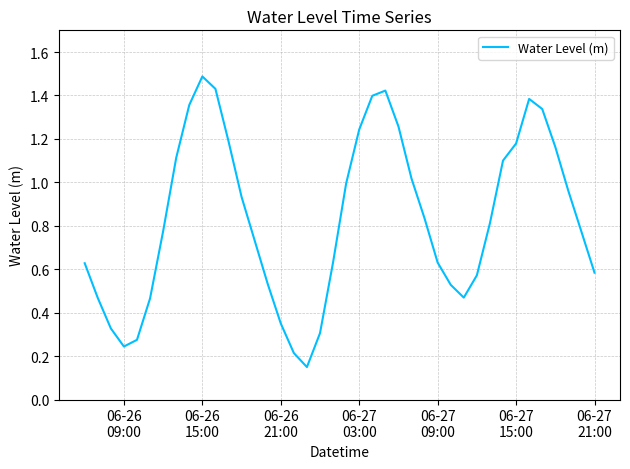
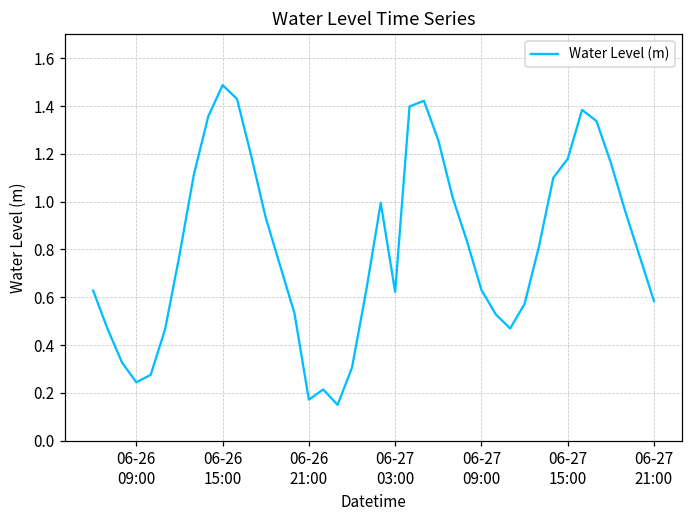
  {
    "06-26 09:00": 0.24,
    "06-26 15:00": 1.49,
-   "06-26 21:00": 0.35,
-   "06-27 03:00": 1.24,
+   "06-26 21:00": 0.17,
+   "06-27 03:00": 0.62,
    "06-27 09:00": 0.63,
    "06-27 15:00": 1.18,
    "06-27 21:00": 0.58
  }
